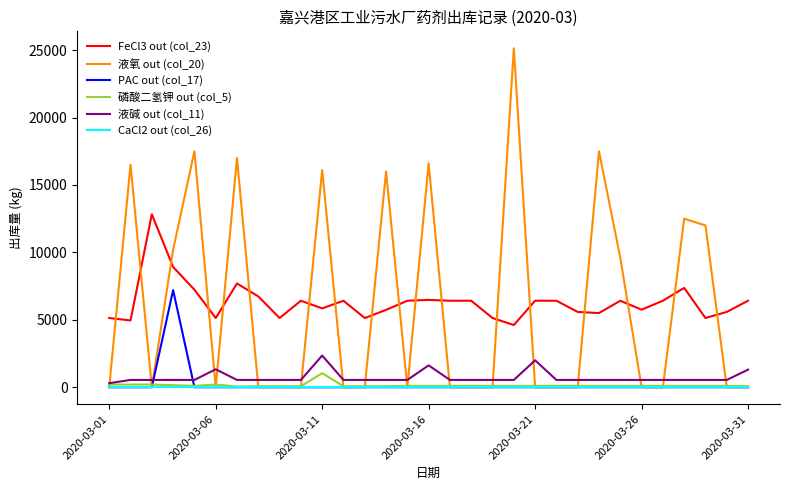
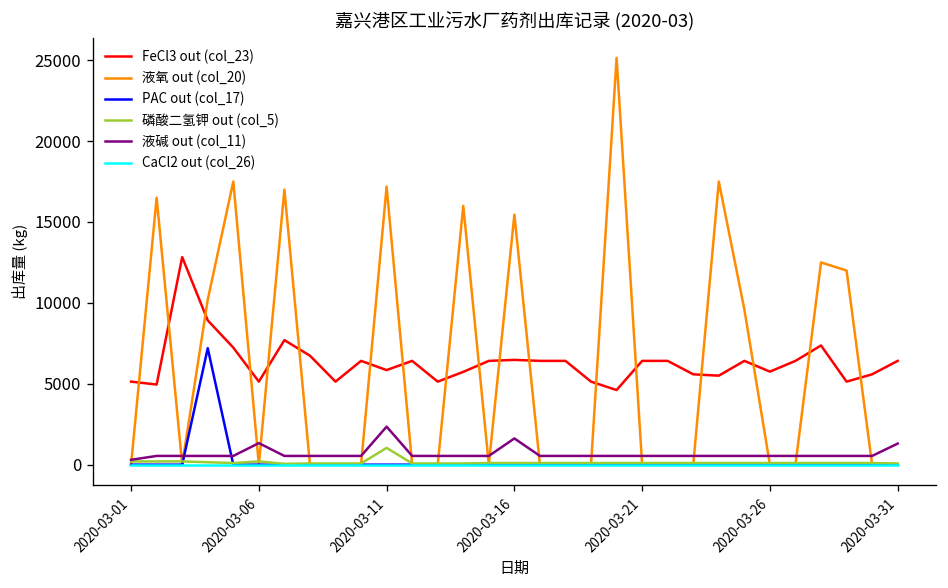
  {
    "FeCl3 out (col_23)": {
      "2020-03-01": 5100,
      "2020-03-06": 5100,
      "2020-03-11": 5800,
      "2020-03-16": 6500,
      "2020-03-21": 6400,
      "2020-03-26": 5800,
      "2020-03-31": 6400
    },
    "液氧 out (col_20)": {
-     "2020-03-11": 16100,
-     "2020-03-16": 16600
+     "2020-03-11": 17200,
+     "2020-03-16": 15500
    },
    "磷酸二氢钾 out (col_5)": {
      "2020-03-06": 200,
      "2020-03-11": 1000
    },
    "液碱 out (col_11)": {
      "2020-03-06": 1300,
      "2020-03-11": 2400,
      "2020-03-16": 1600,
-     "2020-03-21": 2000,
+     "2020-03-21": 500,
      "2020-03-26": 500,
      "2020-03-31": 1300
    }
  }
